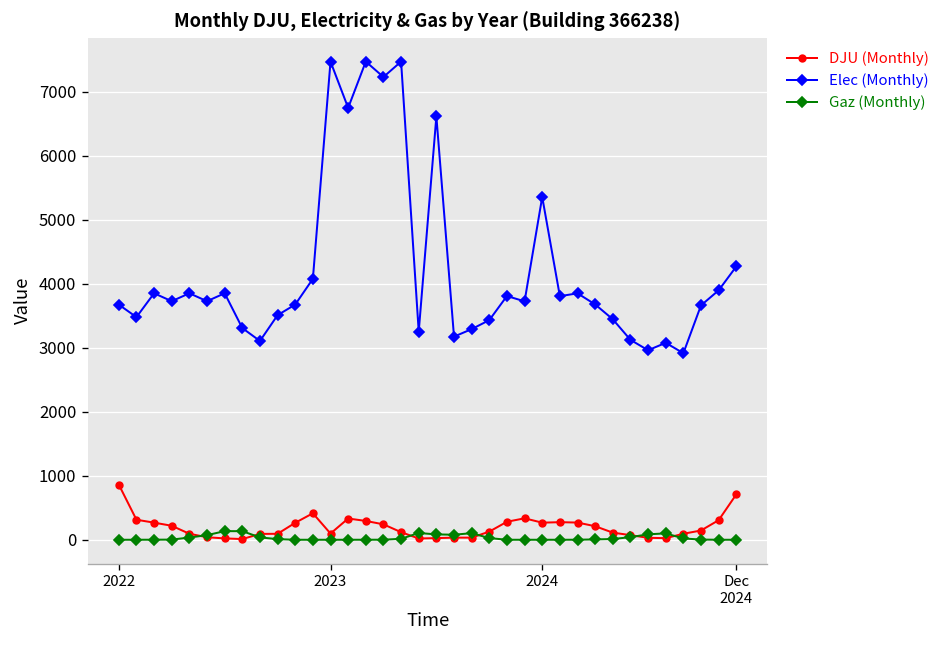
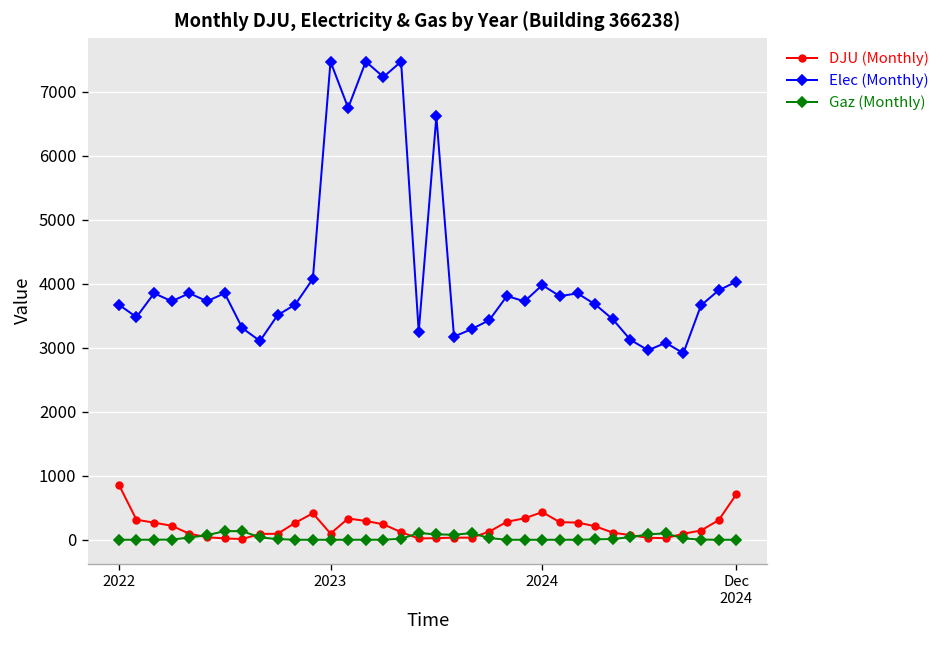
  {
    "DJU (Monthly)": {
      "2022": 900,
      "2023": 100,
-     "2024": 300,
+     "2024": 400,
      "Dec 2024": 700
    },
    "Elec (Monthly)": {
      "2022": 3700,
      "2023": 7500,
-     "2024": 5400,
-     "Dec 2024": 4300
+     "2024": 4000,
+     "Dec 2024": 4000
    },
    "Gaz (Monthly)": {
      "2022": 0,
      "2023": 0,
      "2024": 0,
      "Dec 2024": 0
    }
  }
